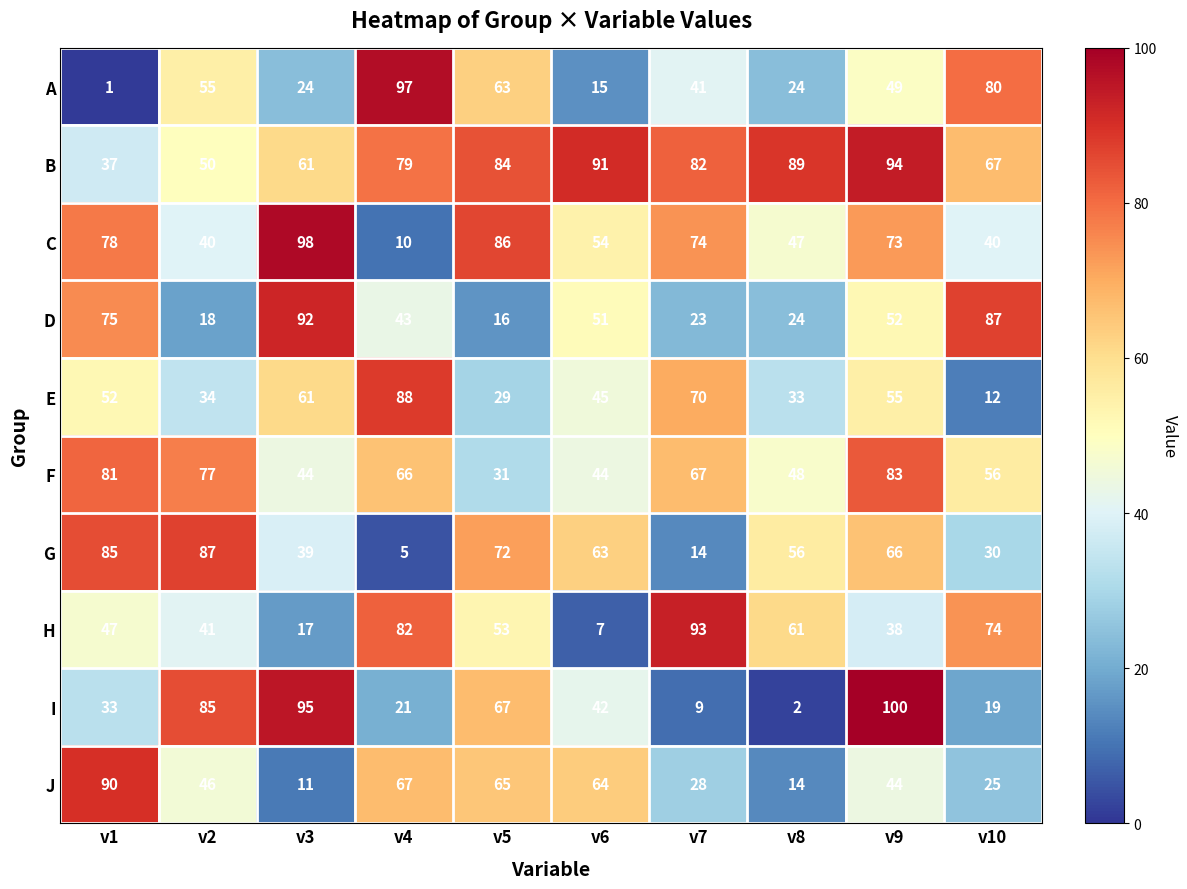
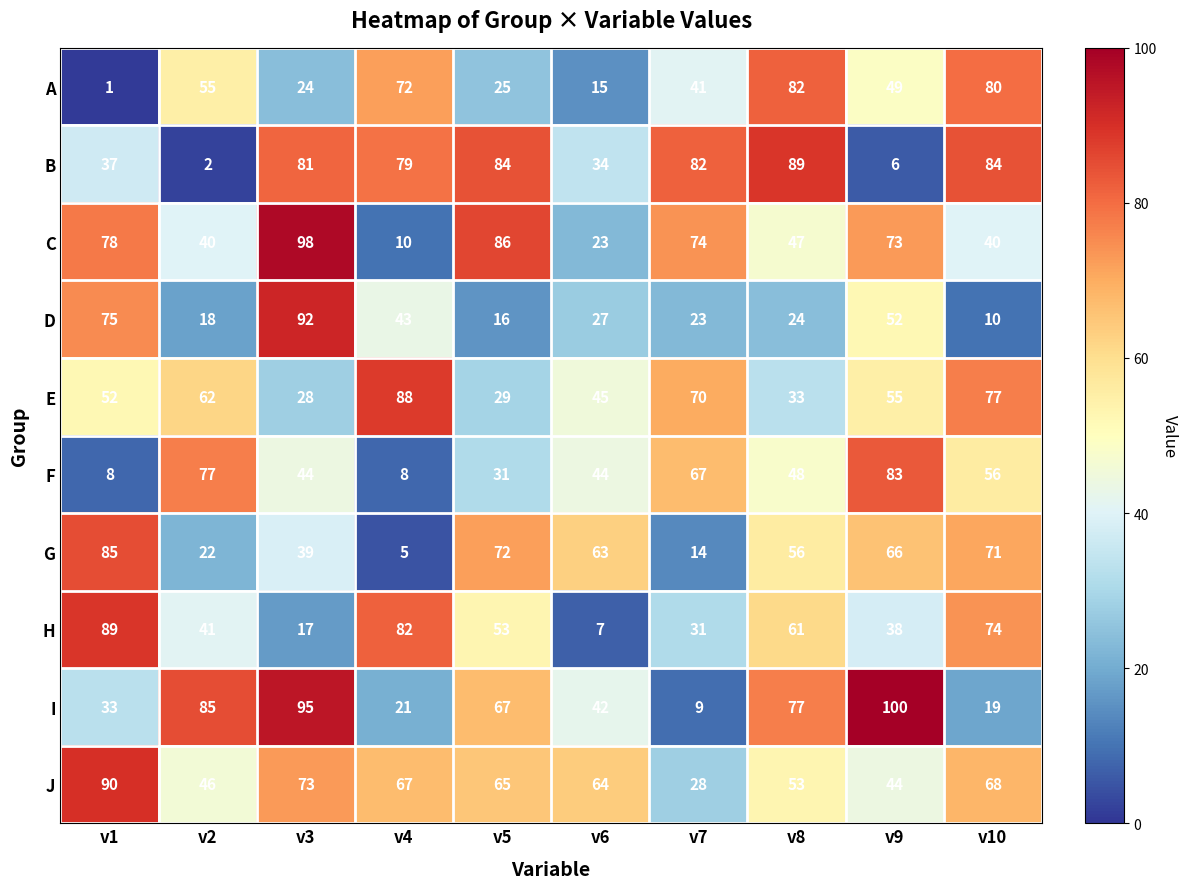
  {
    "A": {
      "v1": 1,
      "v2": 55,
      "v3": 24,
-     "v4": 97,
-     "v5": 63,
+     "v4": 72,
+     "v5": 25,
      "v6": 15,
-     "v8": 24,
+     "v8": 82,
      "v9": 49,
      "v10": 80
    },
    "B": {
      "v1": 37,
-     "v2": 50,
-     "v3": 61,
+     "v2": 2,
+     "v3": 81,
      "v4": 79,
      "v5": 84,
-     "v6": 91,
+     "v6": 34,
      "v7": 82,
      "v8": 89,
-     "v9": 94,
-     "v10": 67
+     "v9": 6,
+     "v10": 84
    },
    "C": {
      "v1": 78,
      "v3": 98,
      "v4": 10,
      "v5": 86,
-     "v6": 54,
+     "v6": 23,
      "v7": 74,
      "v8": 47,
      "v9": 73
    },
    "D": {
      "v1": 75,
      "v2": 18,
      "v3": 92,
      "v5": 16,
-     "v6": 51,
+     "v6": 27,
      "v7": 23,
      "v8": 24,
      "v9": 52,
-     "v10": 87
+     "v10": 10
    },
    "E": {
      "v1": 52,
-     "v2": 34,
-     "v3": 61,
+     "v2": 62,
+     "v3": 28,
      "v4": 88,
      "v5": 29,
      "v7": 70,
      "v8": 33,
      "v9": 55,
-     "v10": 12
+     "v10": 77
    },
    "F": {
-     "v1": 81,
+     "v1": 8,
      "v2": 77,
-     "v4": 66,
+     "v4": 8,
      "v5": 31,
      "v7": 67,
      "v8": 48,
      "v9": 83,
      "v10": 56
    },
    "G": {
      "v1": 85,
-     "v2": 87,
+     "v2": 22,
      "v4": 5,
      "v5": 72,
      "v6": 63,
      "v7": 14,
      "v8": 56,
      "v9": 66,
-     "v10": 30
+     "v10": 71
    },
    "H": {
-     "v1": 47,
+     "v1": 89,
      "v3": 17,
      "v4": 82,
      "v5": 53,
      "v6": 7,
-     "v7": 93,
+     "v7": 31,
      "v8": 61,
      "v10": 74
    },
    "I": {
      "v1": 33,
      "v2": 85,
      "v3": 95,
      "v4": 21,
      "v5": 67,
      "v7": 9,
-     "v8": 2,
+     "v8": 77,
      "v9": 100,
      "v10": 19
    },
    "J": {
      "v1": 90,
-     "v3": 11,
+     "v3": 73,
      "v4": 67,
      "v5": 65,
      "v6": 64,
      "v7": 28,
-     "v8": 14,
-     "v10": 25
+     "v8": 53,
+     "v10": 68
    }
  }
